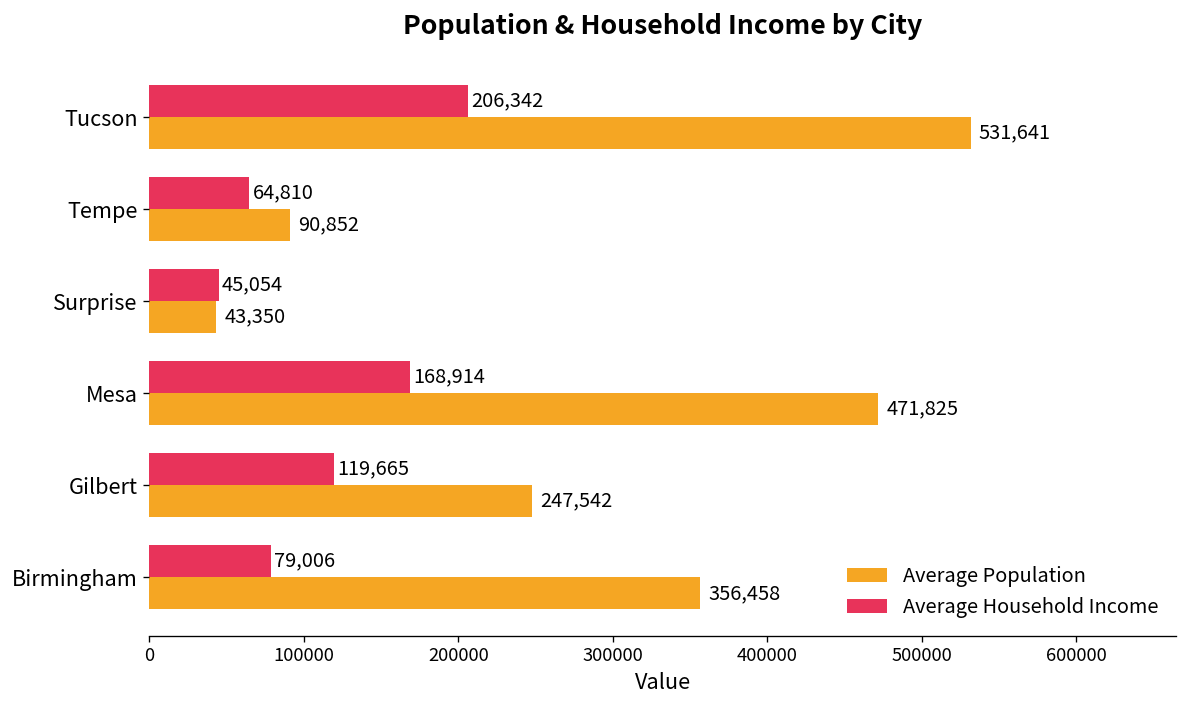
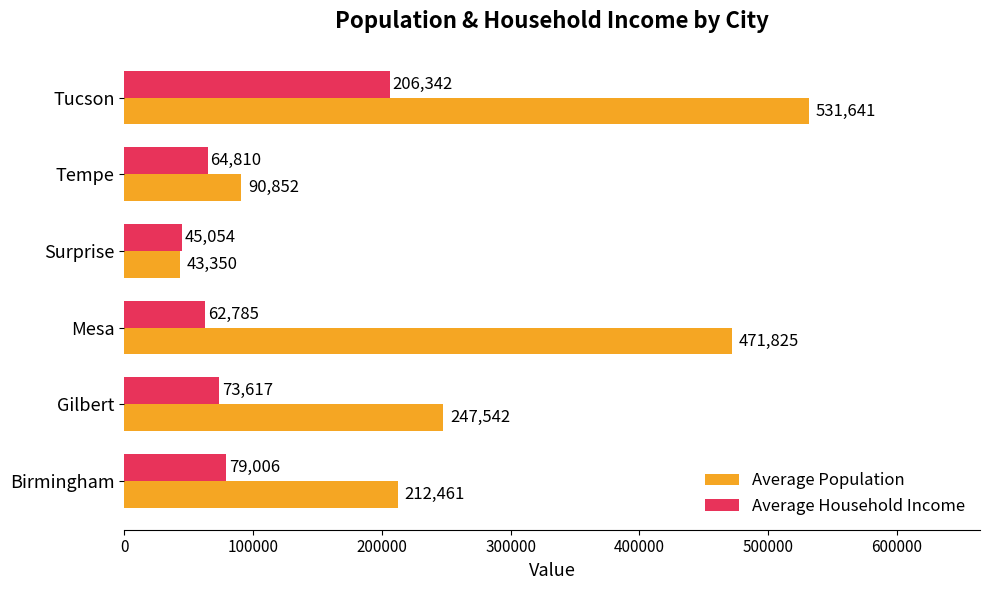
  {
    "Average Population": {
      "Tucson": "531,641",
      "Tempe": "90,852",
      "Surprise": "43,350",
      "Mesa": "471,825",
      "Gilbert": "247,542",
-     "Birmingham": "356,458"
+     "Birmingham": "212,461"
    },
    "Average Household Income": {
      "Tucson": "206,342",
      "Tempe": "64,810",
      "Surprise": "45,054",
-     "Mesa": "168,914",
-     "Gilbert": "119,665",
+     "Mesa": "62,785",
+     "Gilbert": "73,617",
      "Birmingham": "79,006"
    }
  }
